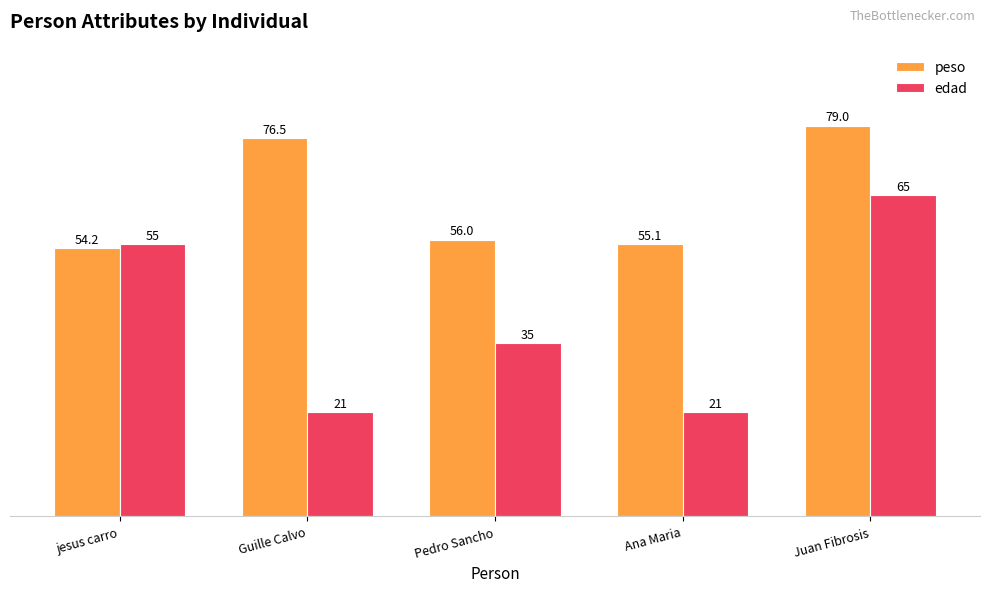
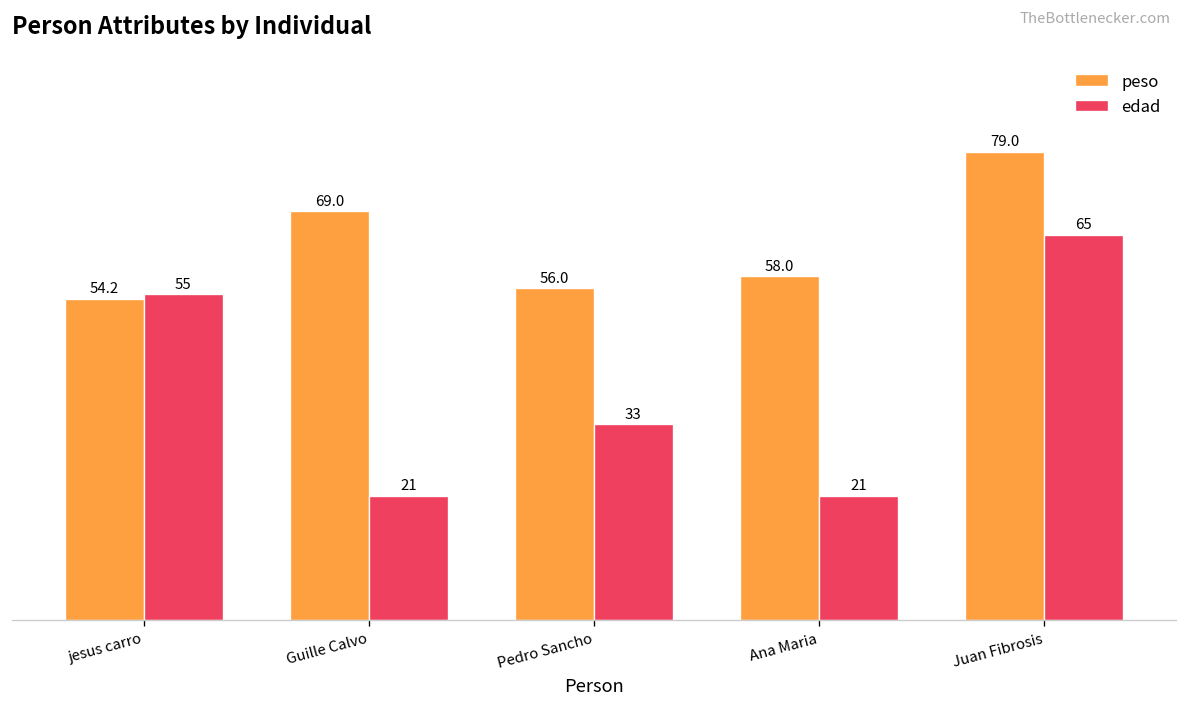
  {
    "peso": {
      "jesus carro": 54.2,
-     "Guille Calvo": 76.5,
+     "Guille Calvo": 69.0,
      "Pedro Sancho": 56.0,
-     "Ana Maria": 55.1,
+     "Ana Maria": 58.0,
      "Juan Fibrosis": 79.0
    },
    "edad": {
      "jesus carro": 55,
      "Guille Calvo": 21,
-     "Pedro Sancho": 35,
+     "Pedro Sancho": 33,
      "Ana Maria": 21,
      "Juan Fibrosis": 65
    }
  }
